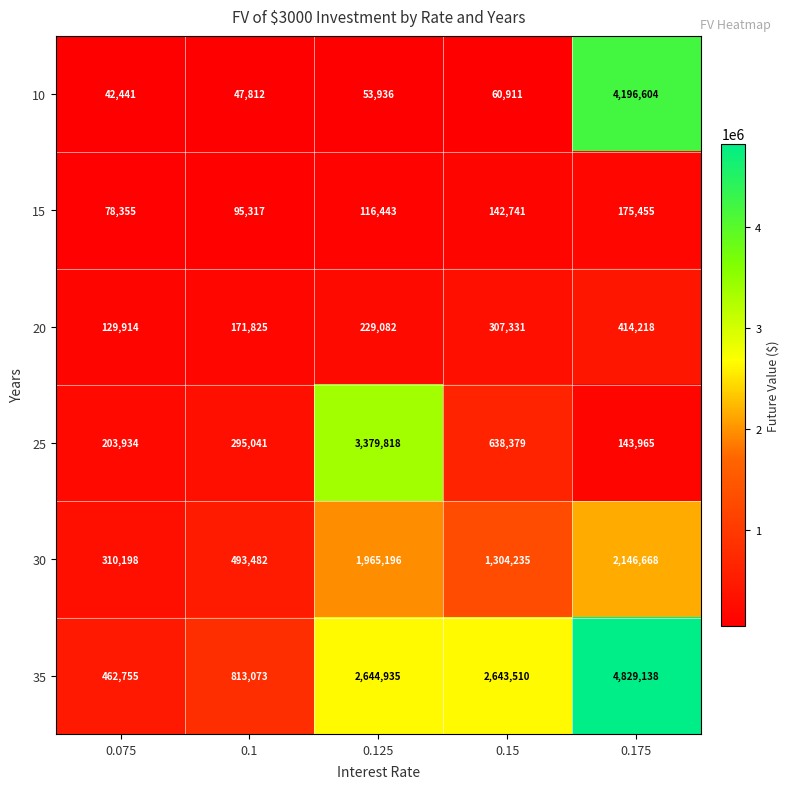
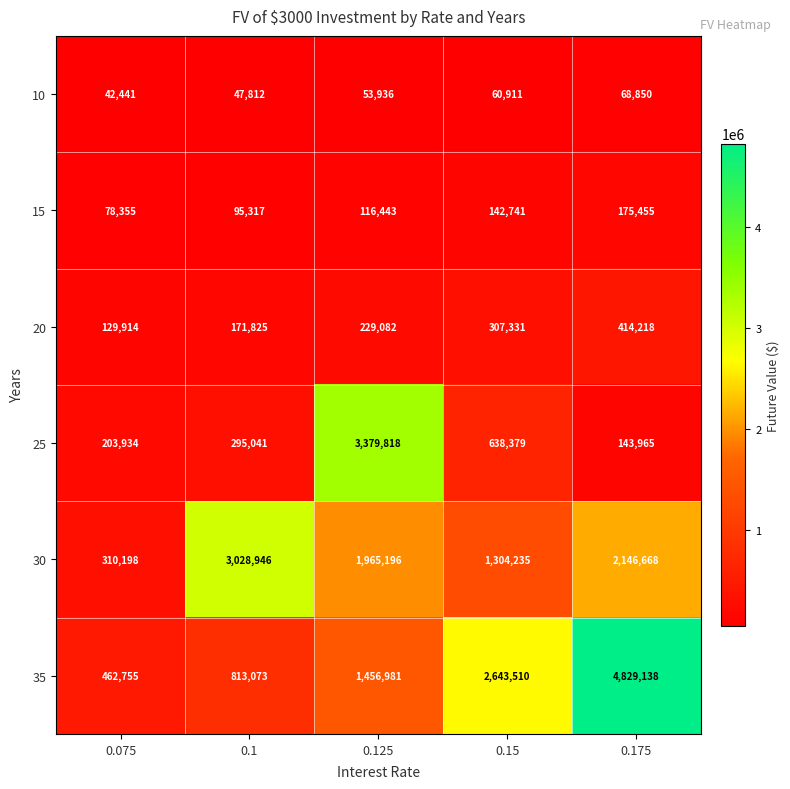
  {
    "10": {
      "0.075": "42,441",
      "0.1": "47,812",
      "0.125": "53,936",
      "0.15": "60,911",
-     "0.175": "4,196,604"
+     "0.175": "68,850"
    },
    "15": {
      "0.075": "78,355",
      "0.1": "95,317",
      "0.125": "116,443",
      "0.15": "142,741",
      "0.175": "175,455"
    },
    "20": {
      "0.075": "129,914",
      "0.1": "171,825",
      "0.125": "229,082",
      "0.15": "307,331",
      "0.175": "414,218"
    },
    "25": {
      "0.075": "203,934",
      "0.1": "295,041",
      "0.125": "3,379,818",
      "0.15": "638,379",
      "0.175": "143,965"
    },
    "30": {
      "0.075": "310,198",
-     "0.1": "493,482",
+     "0.1": "3,028,946",
      "0.125": "1,965,196",
      "0.15": "1,304,235",
      "0.175": "2,146,668"
    },
    "35": {
      "0.075": "462,755",
      "0.1": "813,073",
-     "0.125": "2,644,935",
+     "0.125": "1,456,981",
      "0.15": "2,643,510",
      "0.175": "4,829,138"
    }
  }
